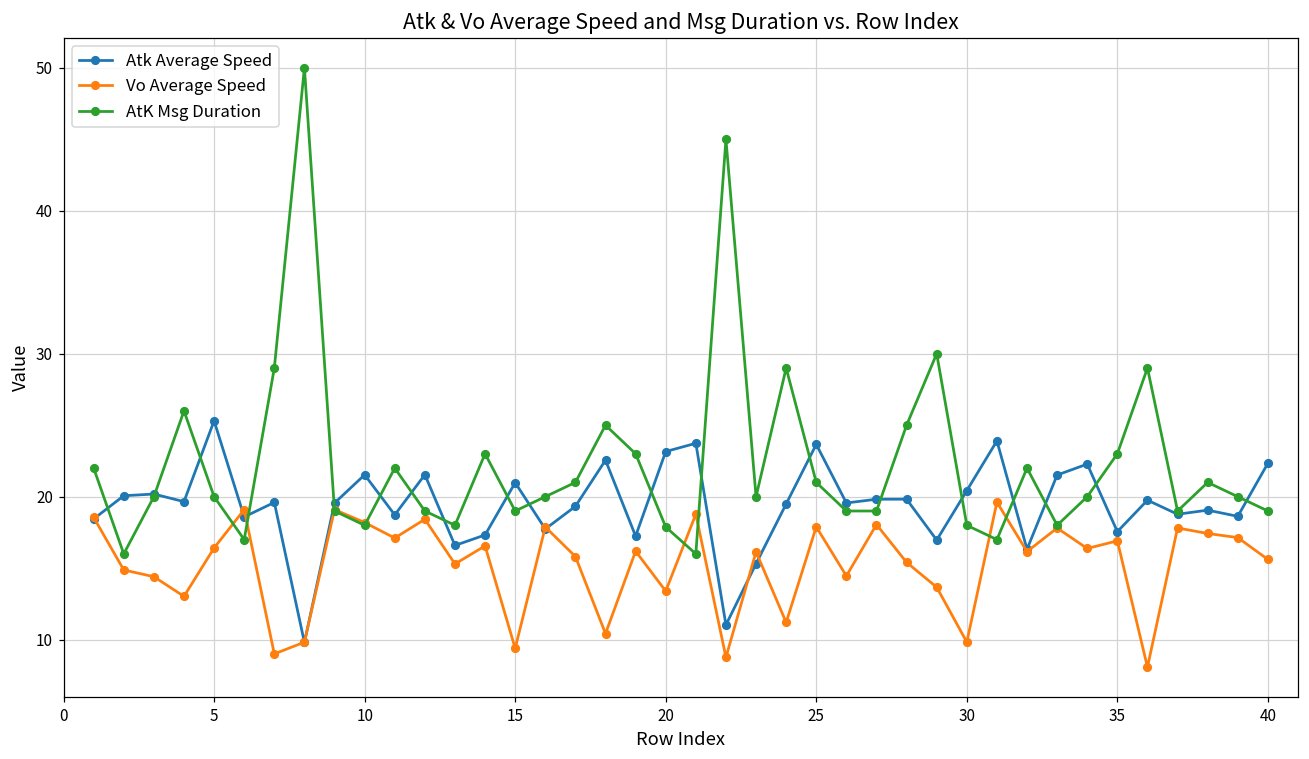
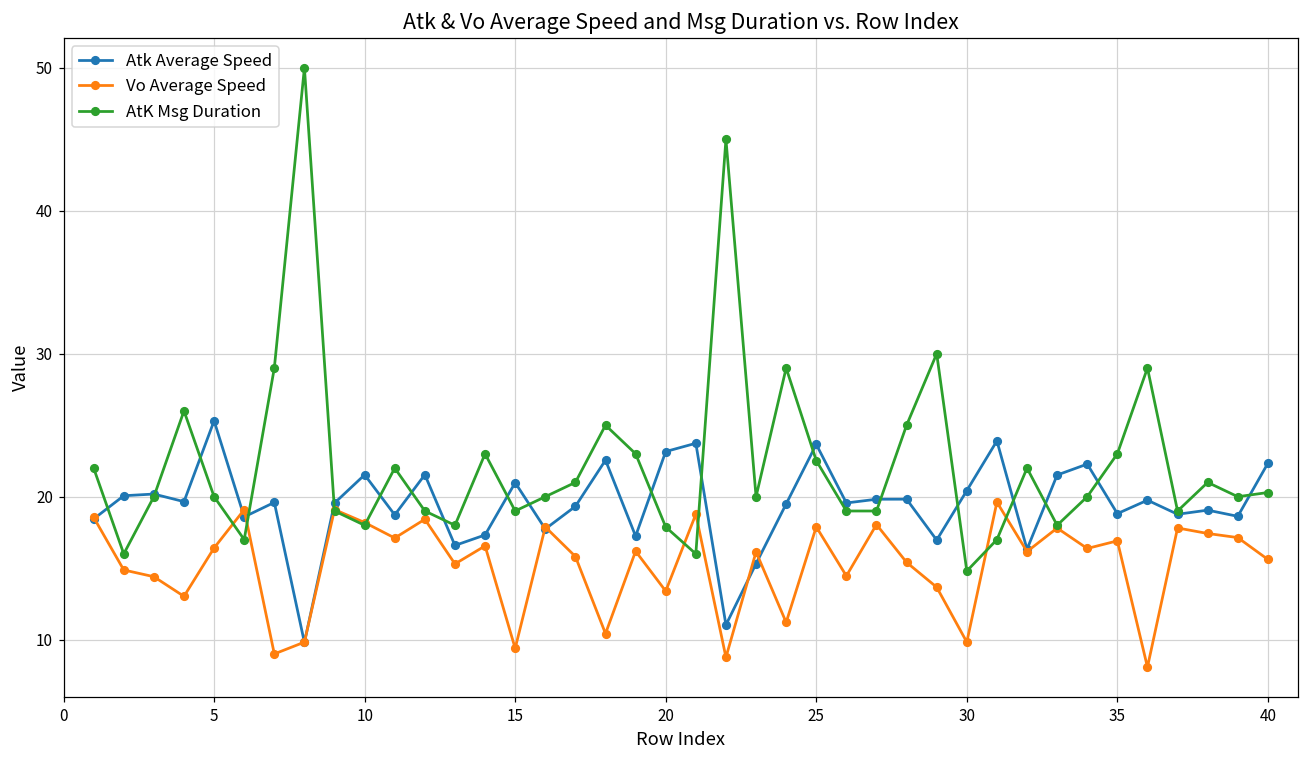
  {
    "Atk Average Speed": {
      "5": 25.3,
      "10": 21.5,
      "15": 21.0,
      "20": 23.2,
      "25": 23.7,
      "30": 20.4,
-     "35": 17.6,
+     "35": 18.8,
      "40": 22.3
    },
    "Vo Average Speed": {
      "5": 16.4,
      "15": 9.4,
      "20": 13.4,
      "25": 17.9,
      "30": 9.8,
      "35": 16.9,
      "40": 15.6
    },
    "AtK Msg Duration": {
      "5": 20.0,
      "15": 19.0,
      "20": 17.9,
-     "25": 21.0,
-     "30": 18.0,
+     "25": 22.5,
+     "30": 14.8,
      "35": 23.0,
-     "40": 19.0
+     "40": 20.3
    }
  }
